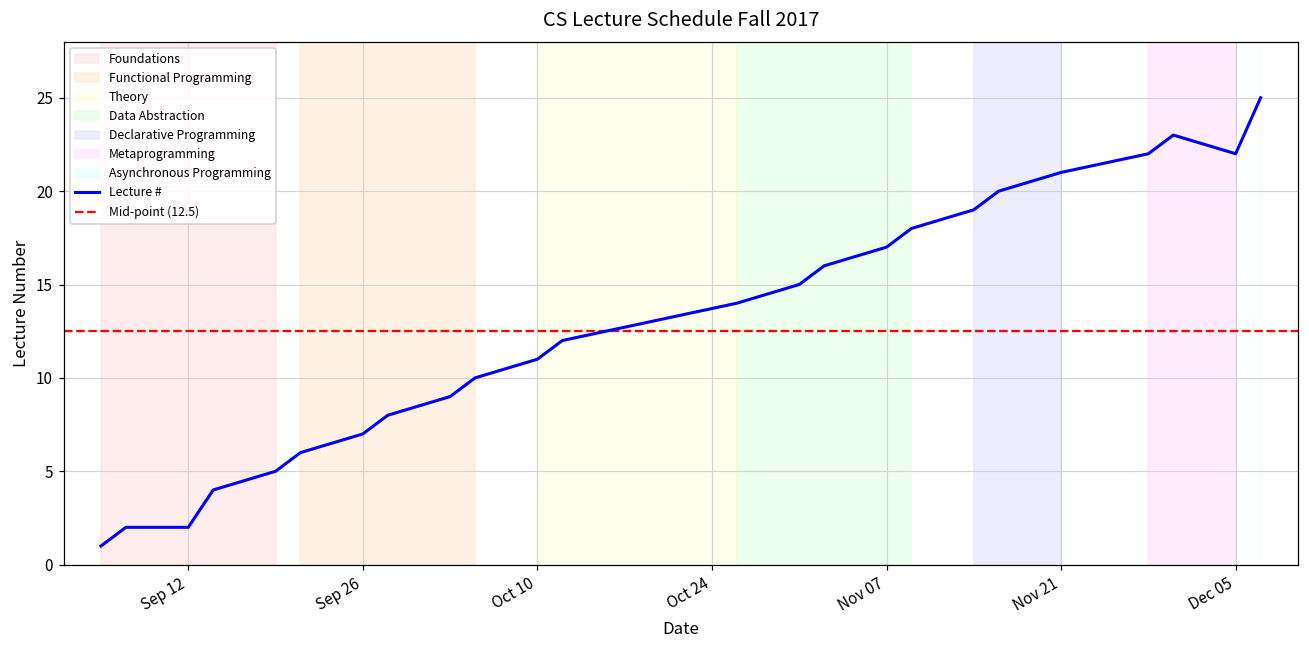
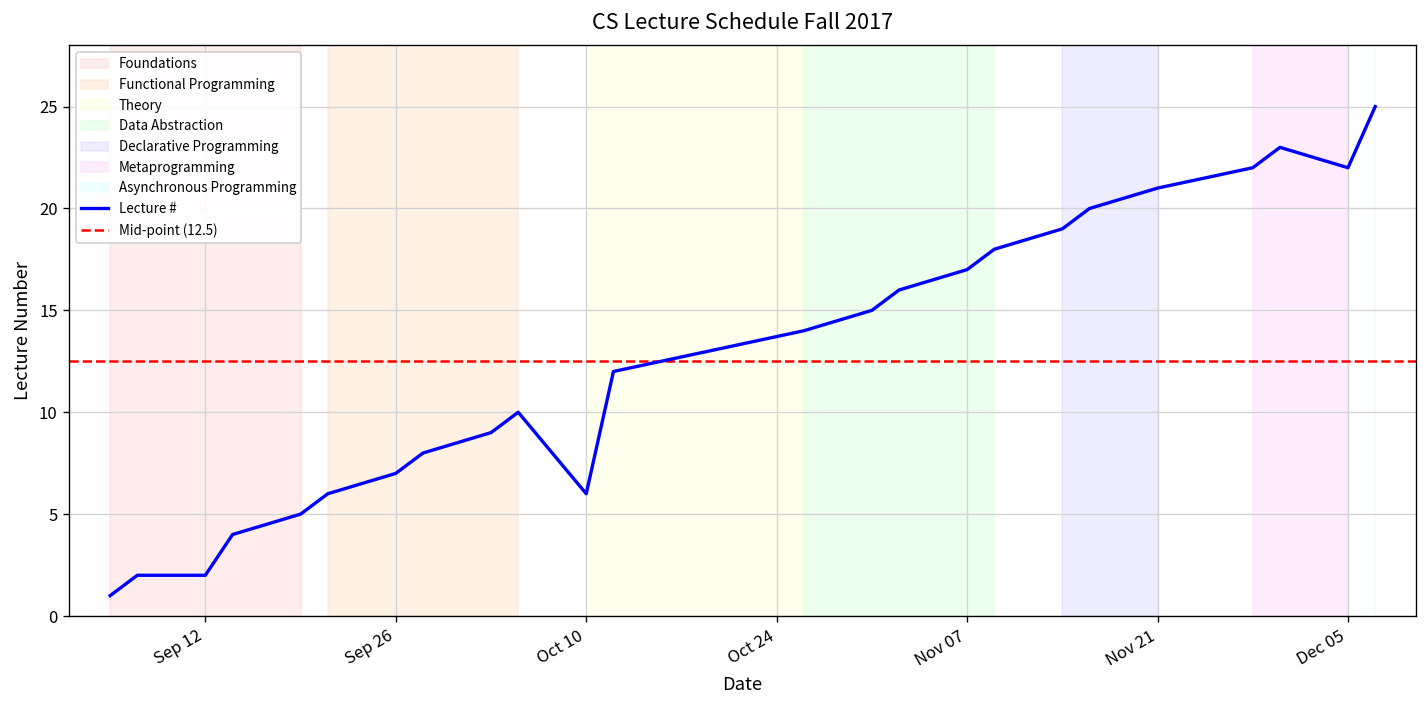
  {
    "Sep 12": 2,
    "Sep 26": 7,
-   "Oct 10": 11,
+   "Oct 10": 6,
    "Nov 07": 17,
    "Nov 21": 21,
    "Dec 05": 22
  }
